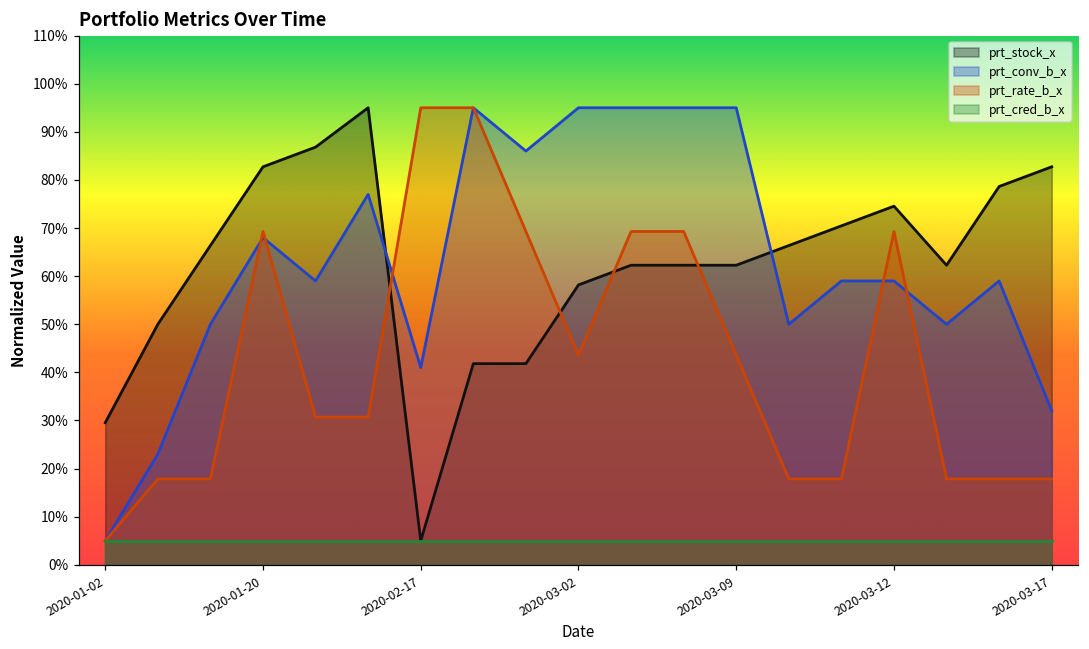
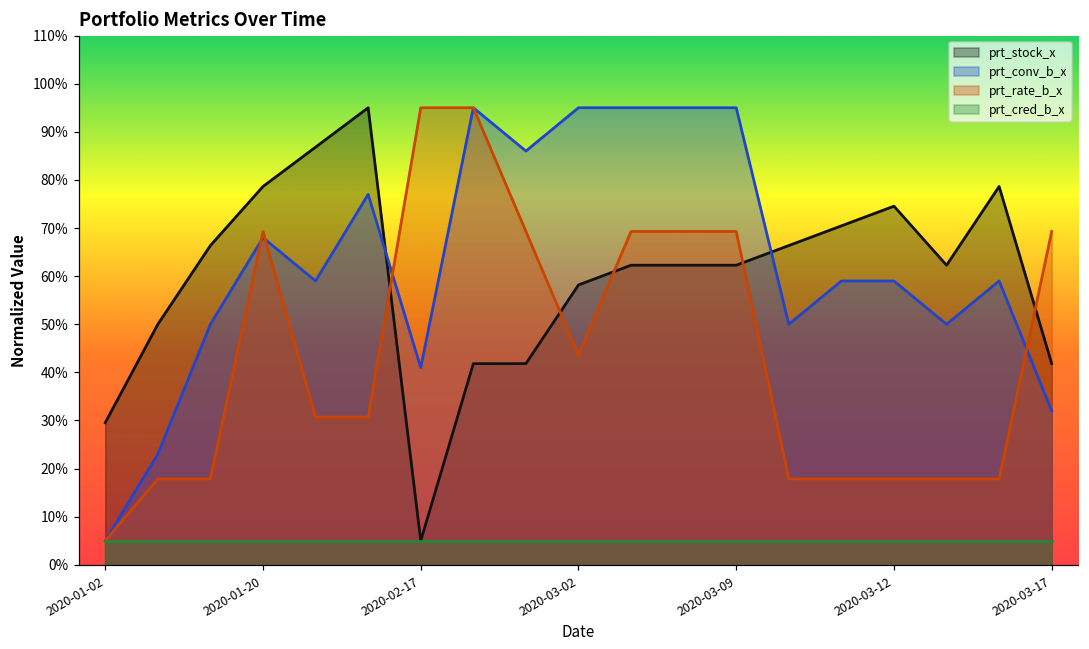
  {
    "prt_stock_x": {
      "2020-01-02": "30%",
-     "2020-01-20": "83%",
+     "2020-01-20": "79%",
      "2020-03-02": "58%",
      "2020-03-09": "62%",
      "2020-03-12": "75%",
-     "2020-03-17": "83%"
+     "2020-03-17": "42%"
    },
    "prt_conv_b_x": {
      "2020-01-20": "68%",
      "2020-02-17": "41%",
      "2020-03-02": "95%",
      "2020-03-09": "95%",
      "2020-03-12": "59%",
      "2020-03-17": "32%"
    },
    "prt_rate_b_x": {
      "2020-01-20": "69%",
      "2020-02-17": "95%",
      "2020-03-02": "44%",
-     "2020-03-09": "44%",
-     "2020-03-12": "69%",
-     "2020-03-17": "18%"
+     "2020-03-09": "69%",
+     "2020-03-12": "18%",
+     "2020-03-17": "69%"
    },
    "prt_cred_b_x": {
      "2020-01-20": "5%",
      "2020-03-02": "5%",
      "2020-03-09": "5%",
      "2020-03-12": "5%",
      "2020-03-17": "5%"
    }
  }
